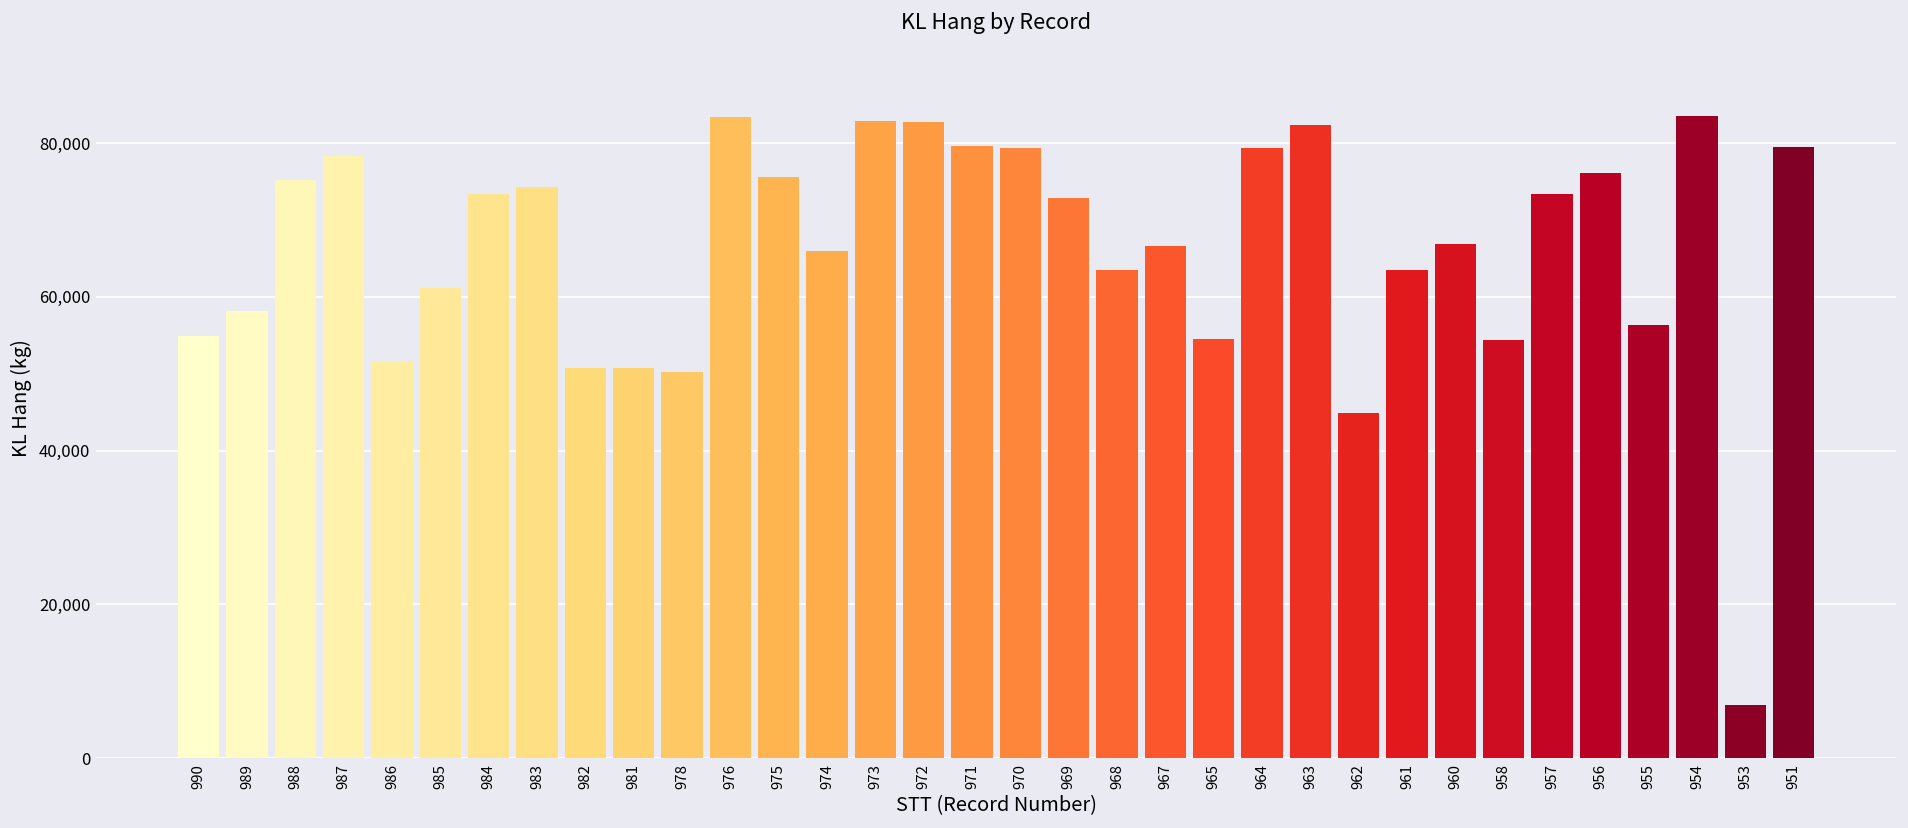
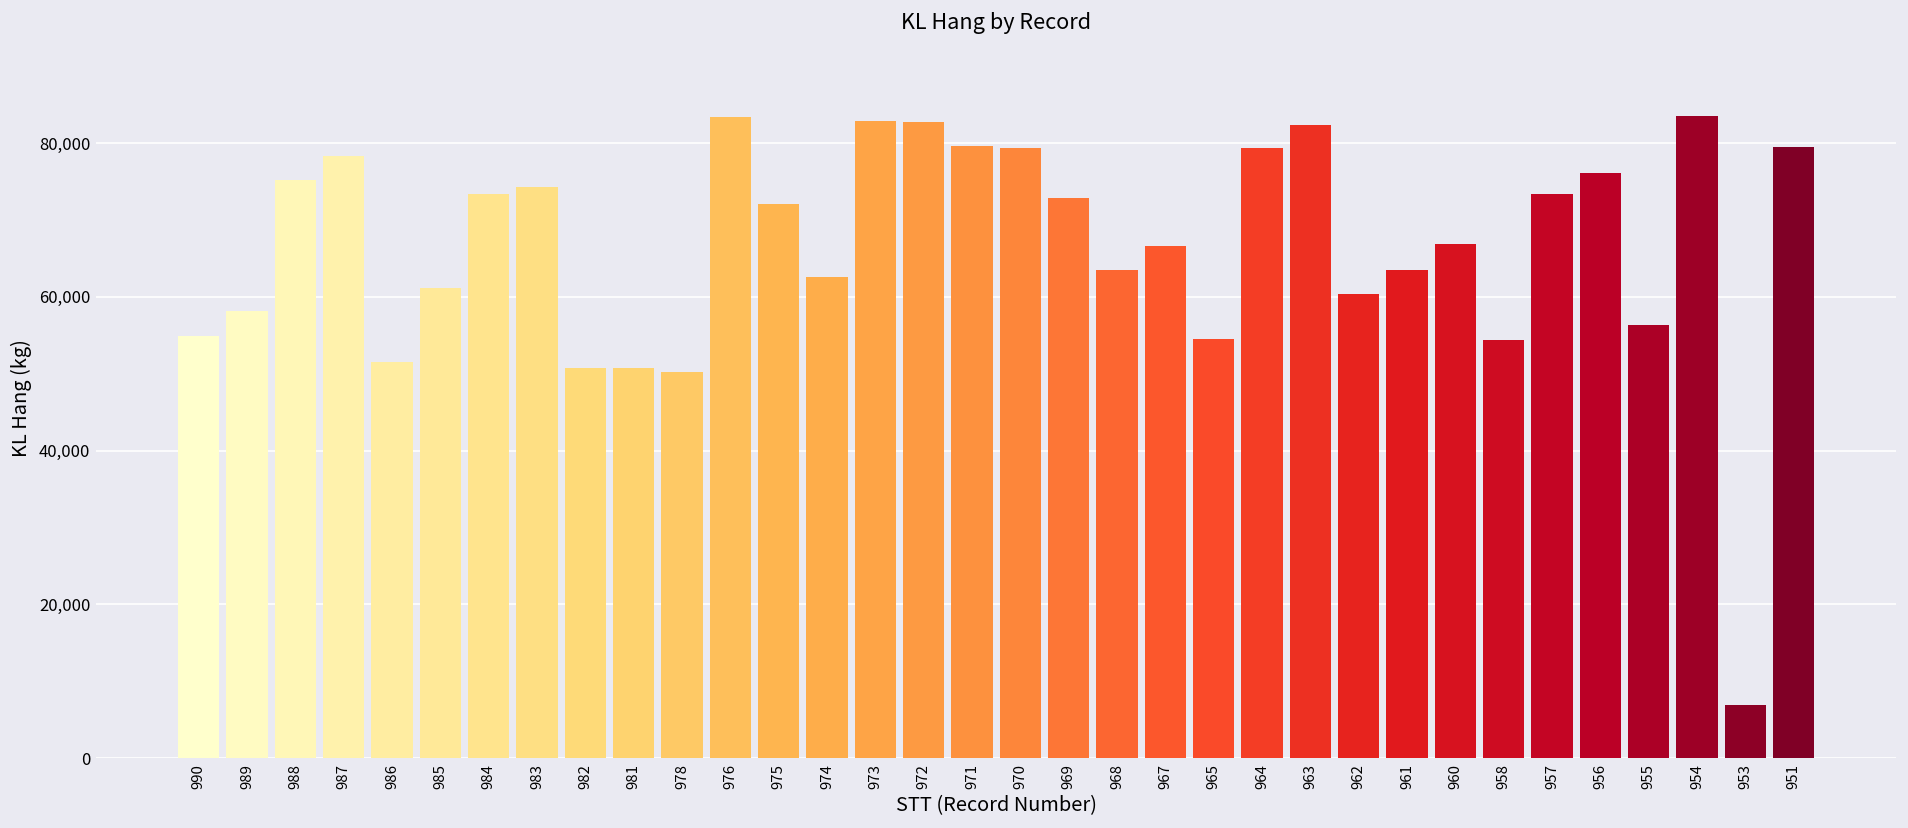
  {
    "990": "55,000",
    "989": "58,000",
    "988": "75,000",
    "987": "78,000",
    "986": "52,000",
    "985": "61,000",
    "984": "73,000",
    "983": "74,000",
    "982": "51,000",
    "981": "51,000",
    "978": "50,000",
    "976": "83,000",
-   "975": "76,000",
-   "974": "66,000",
+   "975": "72,000",
+   "974": "63,000",
    "973": "83,000",
    "972": "83,000",
    "971": "80,000",
    "970": "79,000",
    "969": "73,000",
    "968": "64,000",
    "967": "67,000",
    "965": "55,000",
    "964": "79,000",
    "963": "82,000",
-   "962": "45,000",
+   "962": "60,000",
    "961": "64,000",
    "960": "67,000",
    "958": "54,000",
    "957": "73,000",
    "956": "76,000",
    "955": "56,000",
    "954": "84,000",
    "953": "7,000",
    "951": "79,000"
  }
